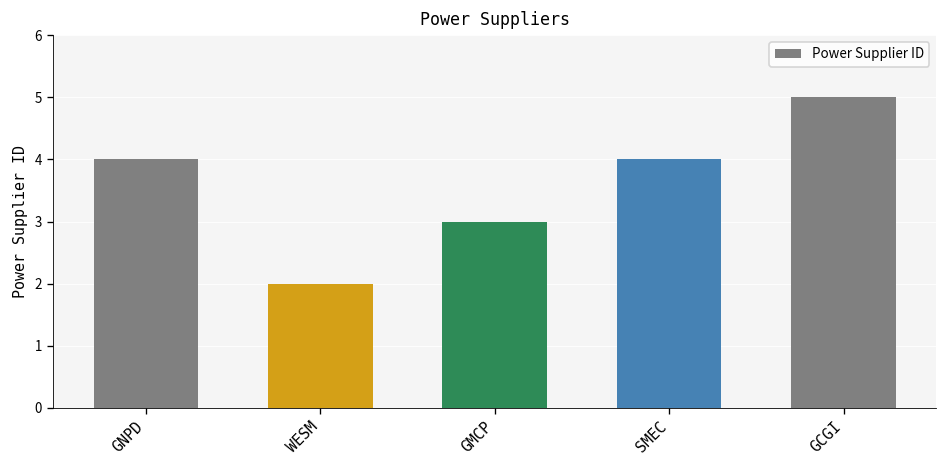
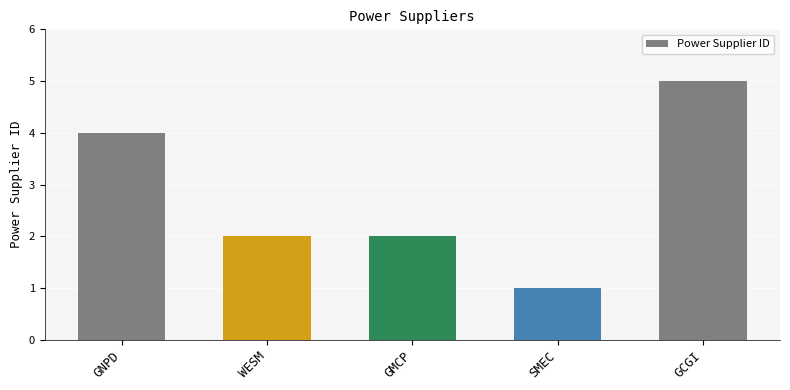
  {
    "GNPD": 4,
    "WESM": 2,
-   "GMCP": 3,
-   "SMEC": 4,
+   "GMCP": 2,
+   "SMEC": 1,
    "GCGI": 5
  }
